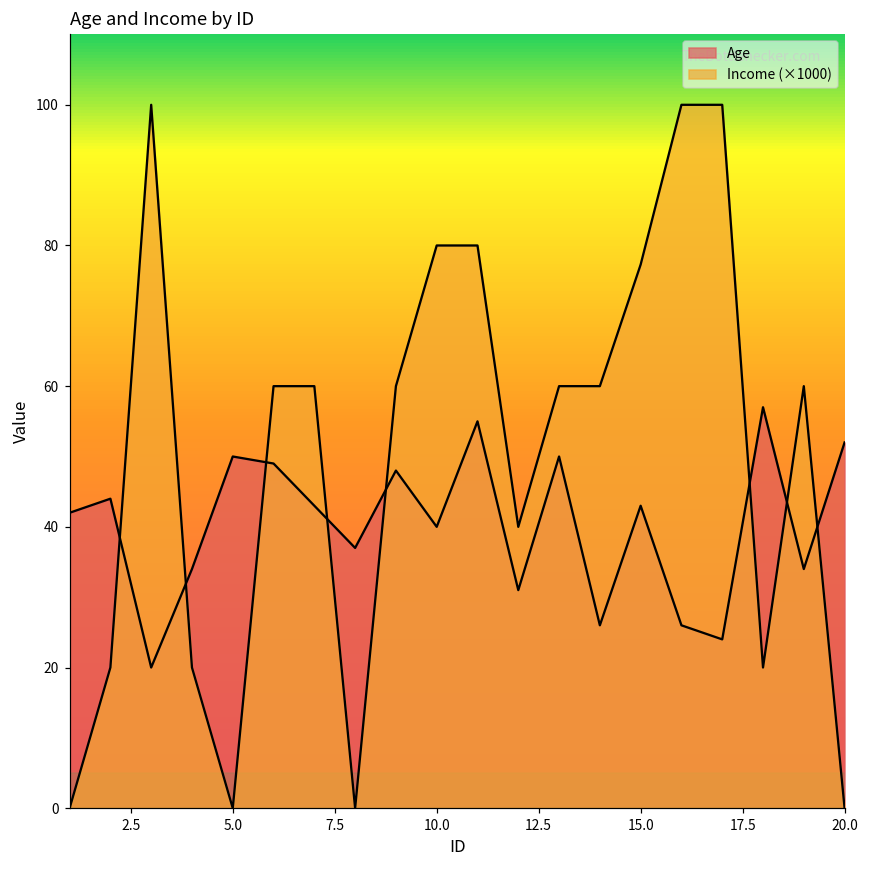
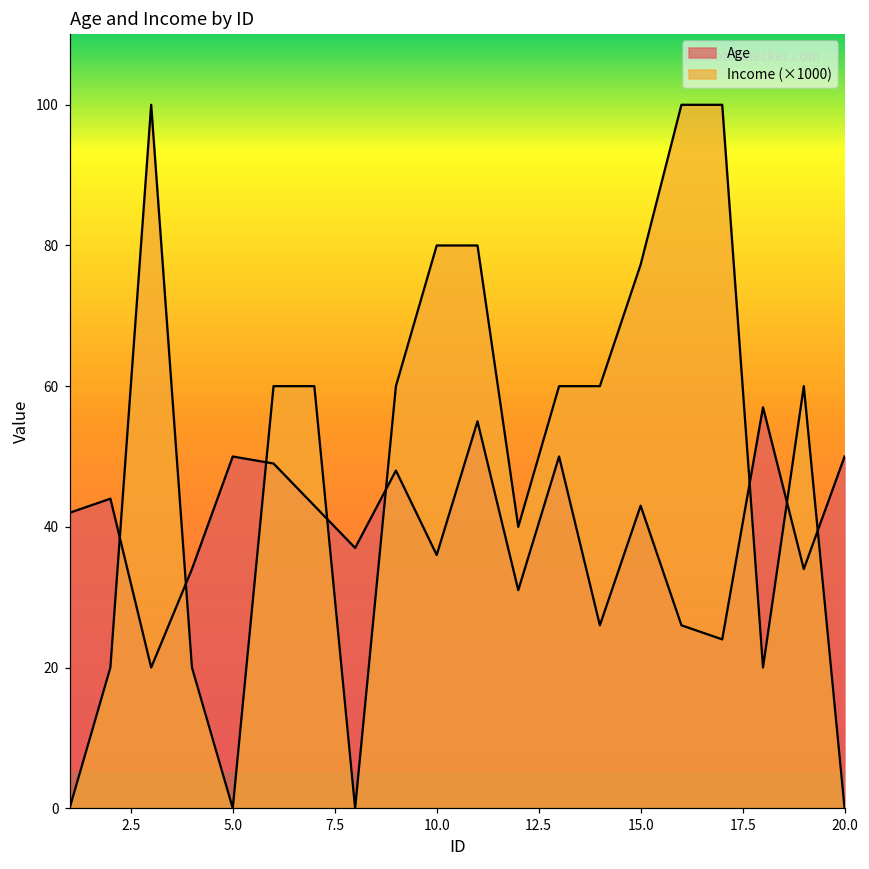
  {
    "Age": {
      "5.0": 50,
-     "10.0": 40,
+     "10.0": 36,
      "15.0": 43,
-     "20.0": 52
+     "20.0": 50
    },
    "Income (×1000)": {
      "5.0": 0,
      "10.0": 80,
      "15.0": 77,
      "20.0": 0
    }
  }
